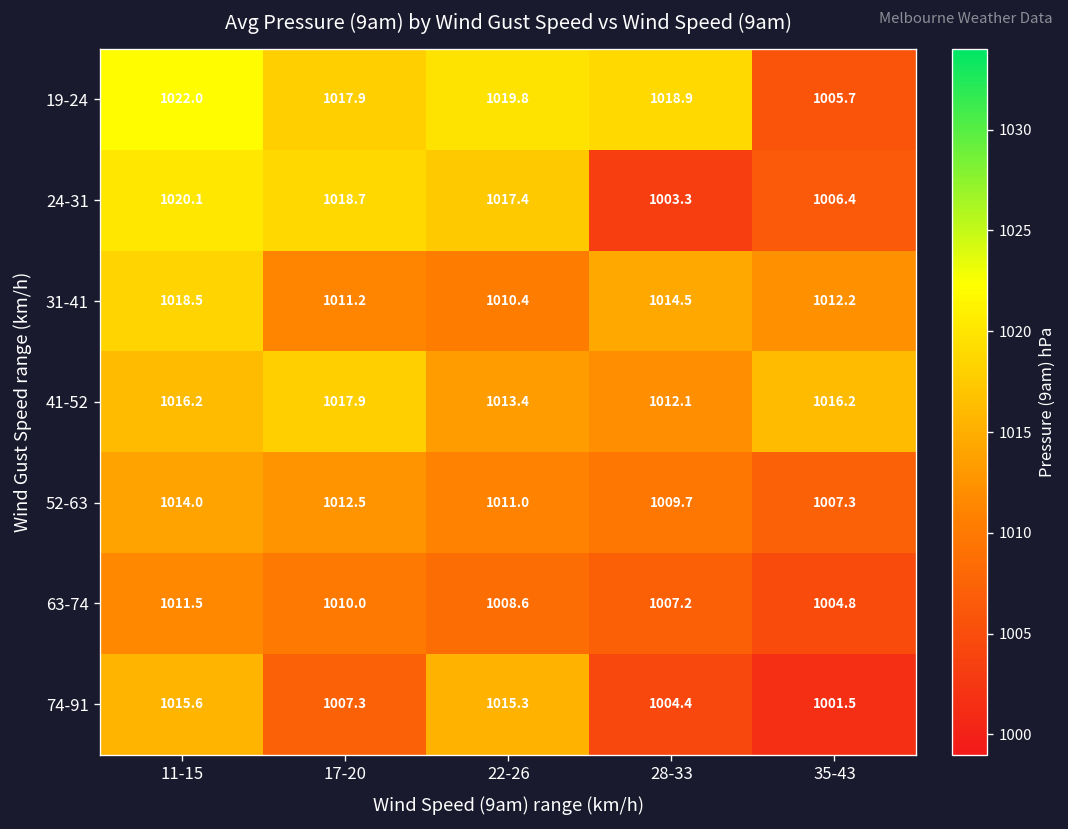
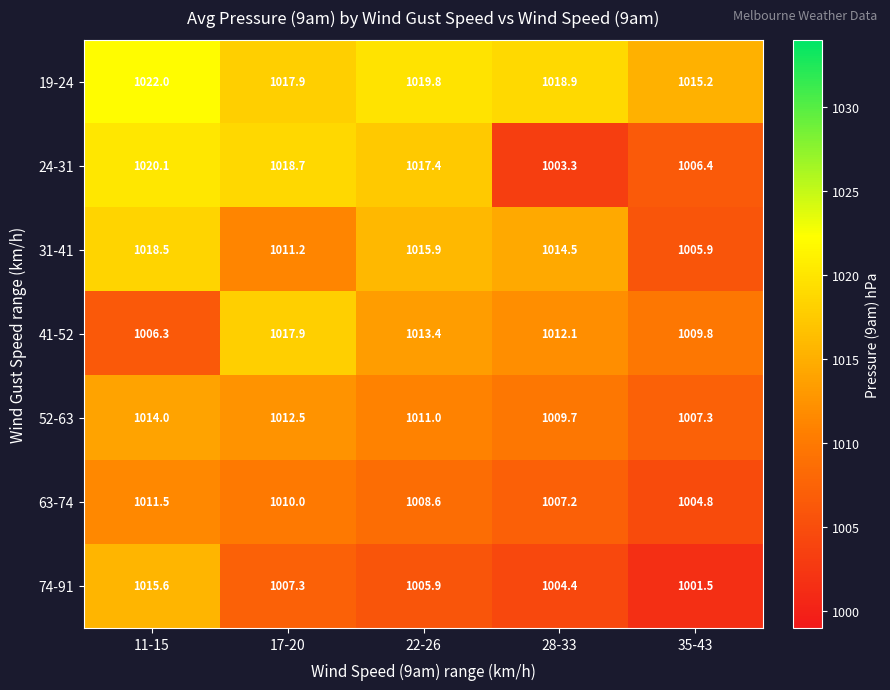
  {
    "19-24": {
      "11-15": 1022.0,
      "17-20": 1017.9,
      "22-26": 1019.8,
      "28-33": 1018.9,
-     "35-43": 1005.7
+     "35-43": 1015.2
    },
    "24-31": {
      "11-15": 1020.1,
      "17-20": 1018.7,
      "22-26": 1017.4,
      "28-33": 1003.3,
      "35-43": 1006.4
    },
    "31-41": {
      "11-15": 1018.5,
      "17-20": 1011.2,
-     "22-26": 1010.4,
+     "22-26": 1015.9,
      "28-33": 1014.5,
-     "35-43": 1012.2
+     "35-43": 1005.9
    },
    "41-52": {
-     "11-15": 1016.2,
+     "11-15": 1006.3,
      "17-20": 1017.9,
      "22-26": 1013.4,
      "28-33": 1012.1,
-     "35-43": 1016.2
+     "35-43": 1009.8
    },
    "52-63": {
      "11-15": 1014.0,
      "17-20": 1012.5,
      "22-26": 1011.0,
      "28-33": 1009.7,
      "35-43": 1007.3
    },
    "63-74": {
      "11-15": 1011.5,
      "17-20": 1010.0,
      "22-26": 1008.6,
      "28-33": 1007.2,
      "35-43": 1004.8
    },
    "74-91": {
      "11-15": 1015.6,
      "17-20": 1007.3,
-     "22-26": 1015.3,
+     "22-26": 1005.9,
      "28-33": 1004.4,
      "35-43": 1001.5
    }
  }
